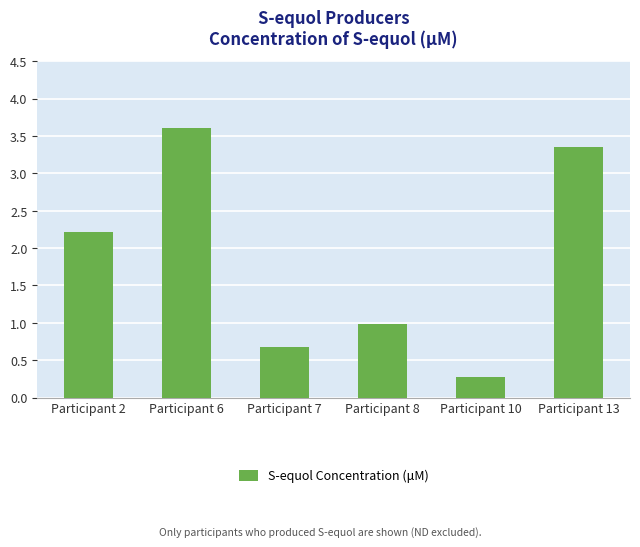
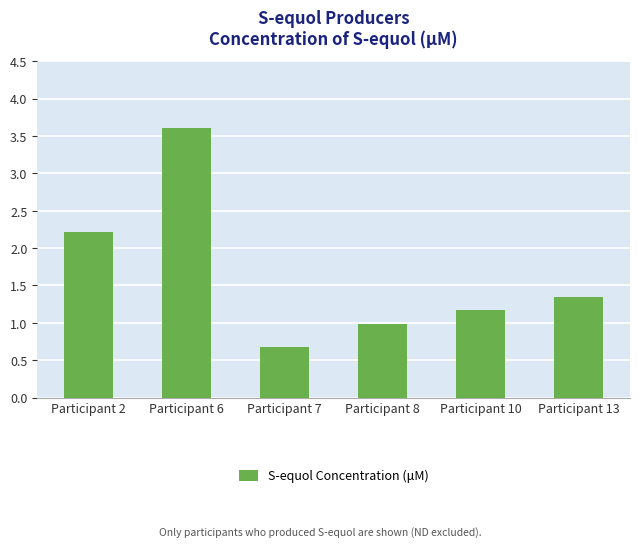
  {
    "Participant 2": 2.2,
    "Participant 6": 3.6,
    "Participant 7": 0.7,
    "Participant 8": 1.0,
-   "Participant 10": 0.3,
-   "Participant 13": 3.4
+   "Participant 10": 1.2,
+   "Participant 13": 1.4
  }
